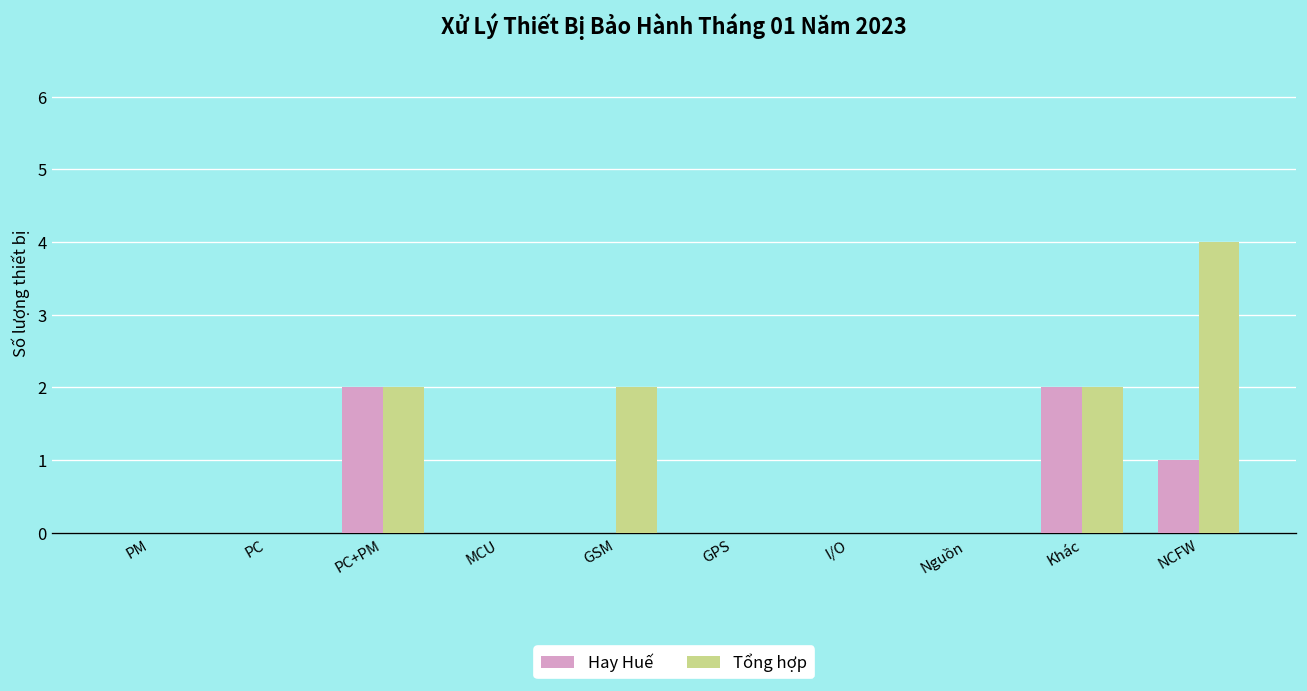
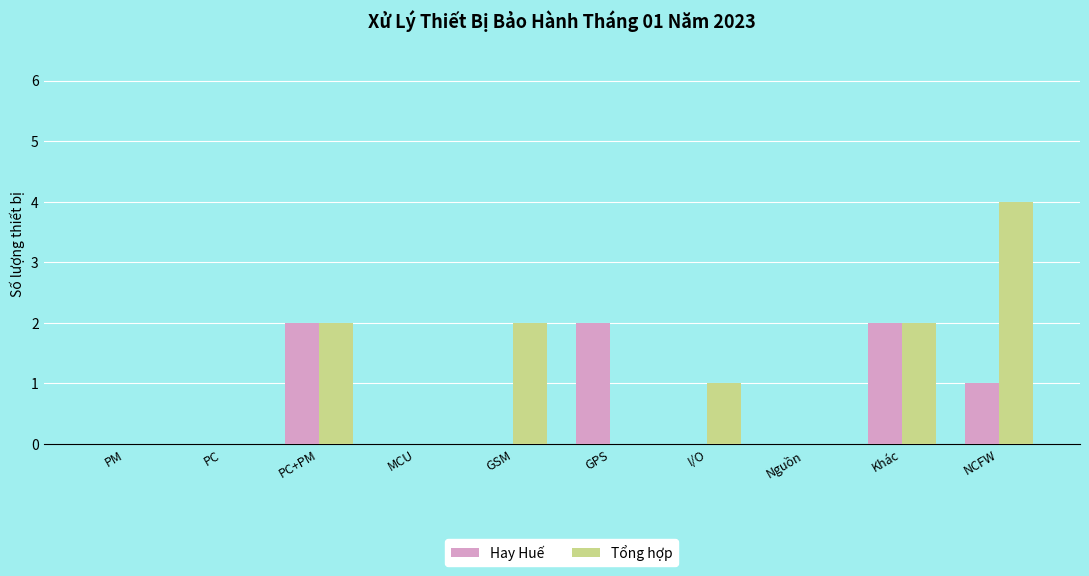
  {
    "Hay Huế": {
      "PM": 0,
      "PC": 0,
      "PC+PM": 2,
      "MCU": 0,
      "GSM": 0,
-     "GPS": 0,
+     "GPS": 2,
      "I/O": 0,
      "Nguồn": 0,
      "Khác": 2,
      "NCFW": 1
    },
    "Tổng hợp": {
      "PM": 0,
      "PC": 0,
      "PC+PM": 2,
      "MCU": 0,
      "GSM": 2,
      "GPS": 0,
-     "I/O": 0,
+     "I/O": 1,
      "Nguồn": 0,
      "Khác": 2,
      "NCFW": 4
    }
  }
